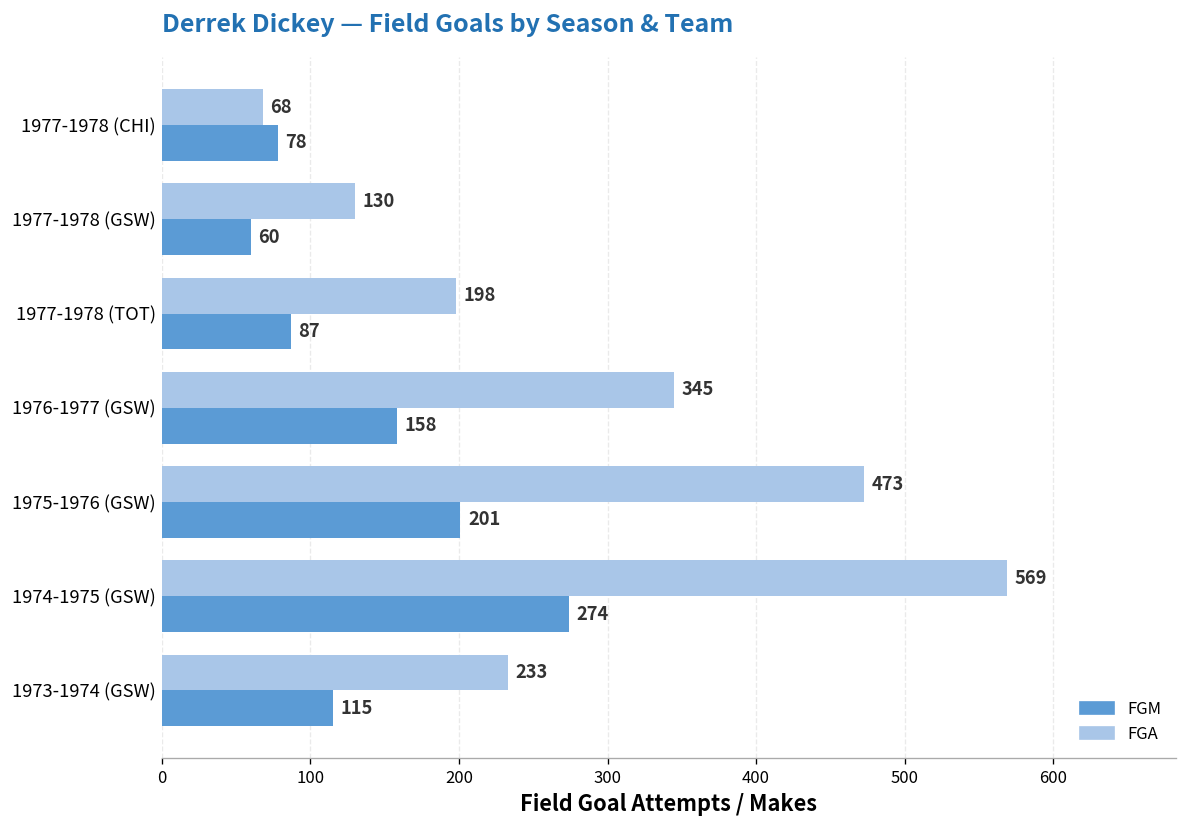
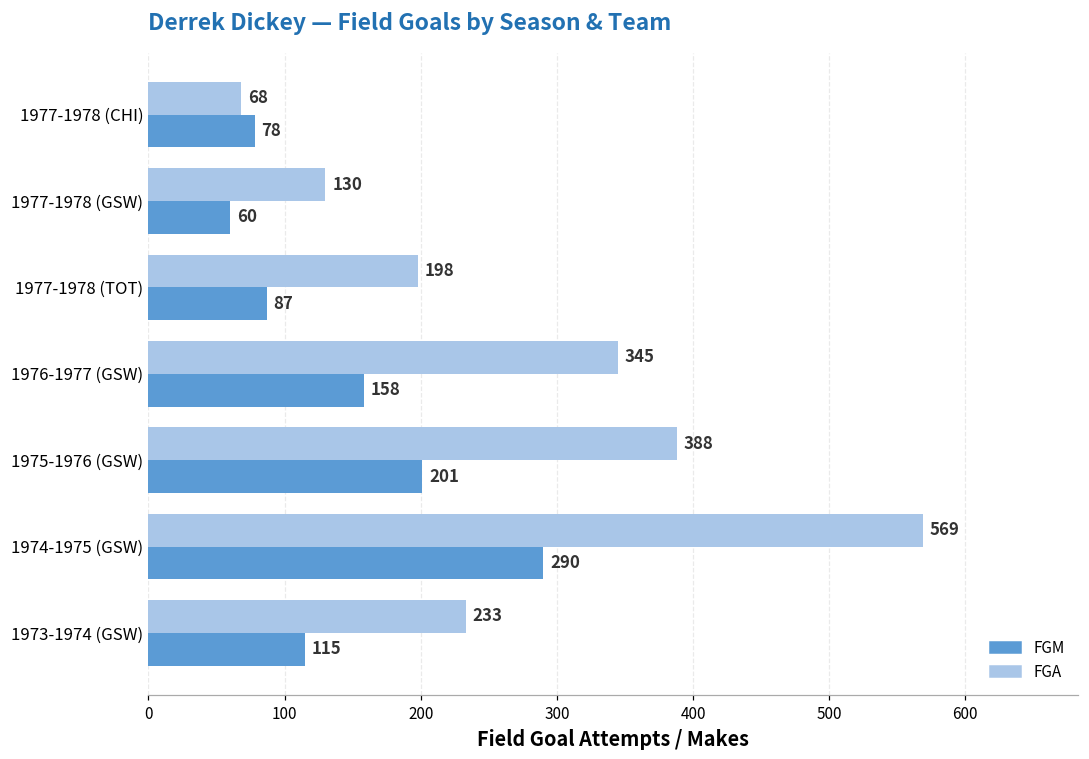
  {
    "FGA": {
      "1977-1978 (CHI)": 68,
      "1977-1978 (GSW)": 130,
      "1977-1978 (TOT)": 198,
      "1976-1977 (GSW)": 345,
-     "1975-1976 (GSW)": 473,
+     "1975-1976 (GSW)": 388,
      "1974-1975 (GSW)": 569,
      "1973-1974 (GSW)": 233
    },
    "FGM": {
      "1977-1978 (CHI)": 78,
      "1977-1978 (GSW)": 60,
      "1977-1978 (TOT)": 87,
      "1976-1977 (GSW)": 158,
      "1975-1976 (GSW)": 201,
-     "1974-1975 (GSW)": 274,
+     "1974-1975 (GSW)": 290,
      "1973-1974 (GSW)": 115
    }
  }
